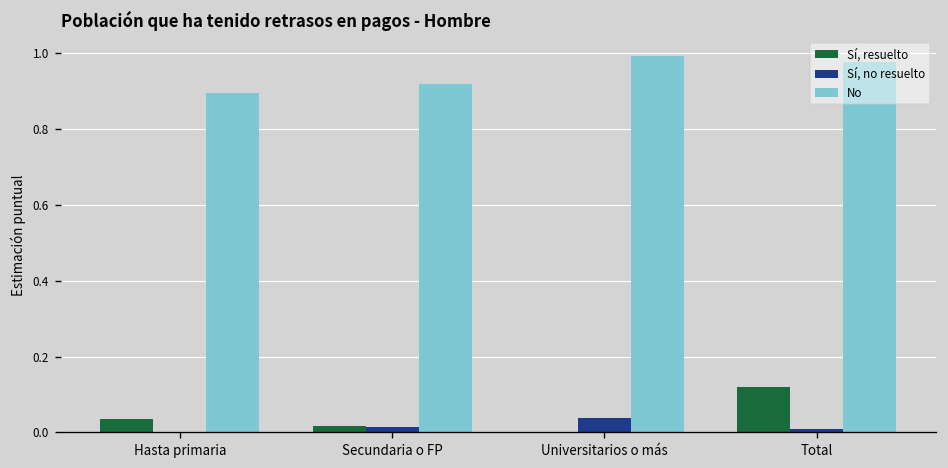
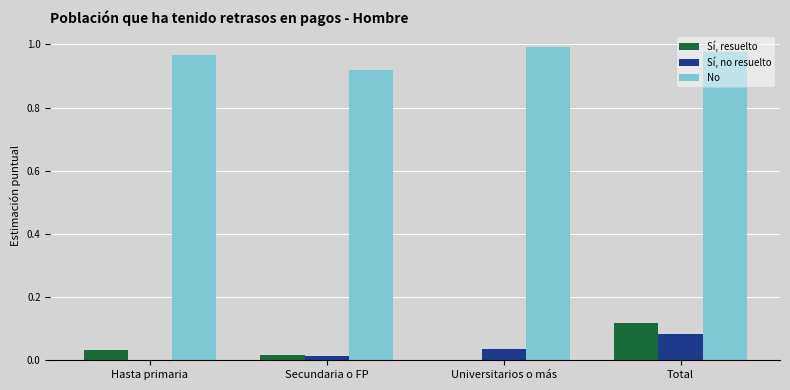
  {
    "Sí, resuelto": {
      "Hasta primaria": 0.03,
      "Secundaria o FP": 0.02,
      "Universitarios o más": 0.00,
      "Total": 0.12
    },
    "Sí, no resuelto": {
      "Hasta primaria": 0.00,
      "Secundaria o FP": 0.01,
      "Universitarios o más": 0.04,
-     "Total": 0.01
+     "Total": 0.08
    },
    "No": {
-     "Hasta primaria": 0.89,
+     "Hasta primaria": 0.97,
      "Secundaria o FP": 0.92,
      "Universitarios o más": 0.99
    }
  }
